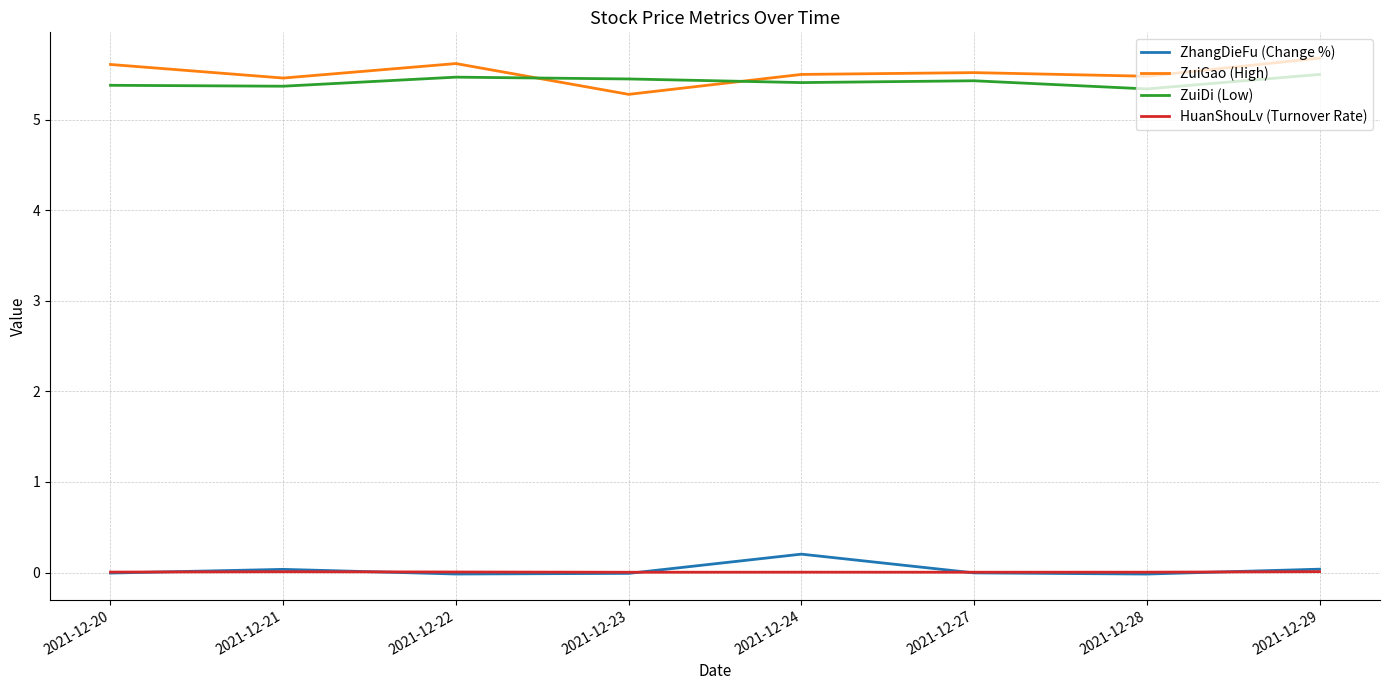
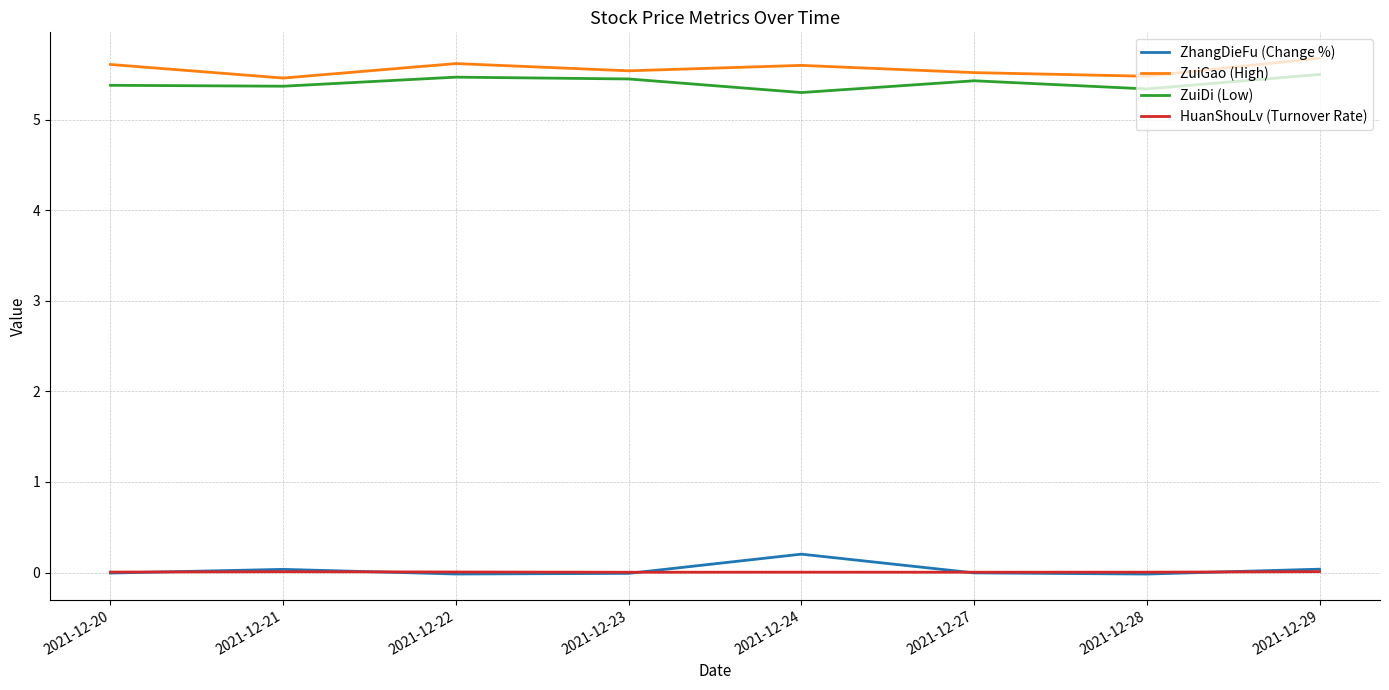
  {
    "ZhangDieFu (Change %)": {
      "2021-12-24": 0.2
    },
    "ZuiGao (High)": {
      "2021-12-20": 5.6,
      "2021-12-21": 5.5,
      "2021-12-22": 5.6,
-     "2021-12-23": 5.3,
-     "2021-12-24": 5.5,
+     "2021-12-23": 5.5,
+     "2021-12-24": 5.6,
      "2021-12-27": 5.5
    },
    "ZuiDi (Low)": {
      "2021-12-20": 5.4,
      "2021-12-21": 5.4,
      "2021-12-22": 5.5,
      "2021-12-23": 5.5,
-     "2021-12-24": 5.4,
+     "2021-12-24": 5.3,
      "2021-12-27": 5.4
    },
    "HuanShouLv (Turnover Rate)": {
      "2021-12-24": 0.0
    }
  }
